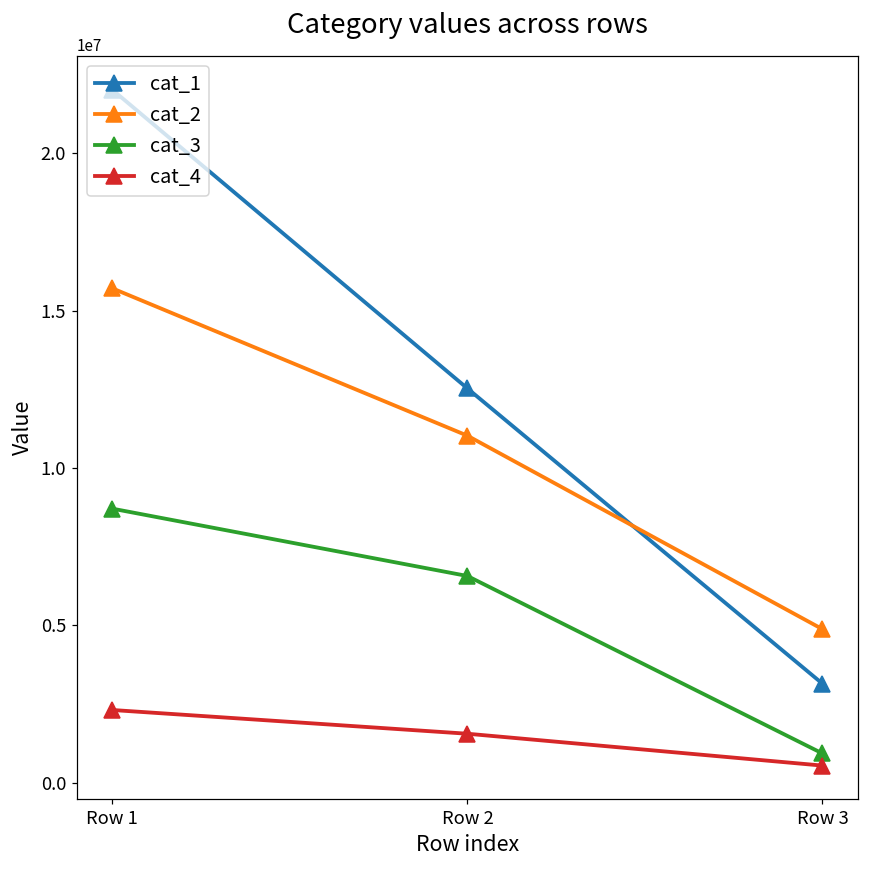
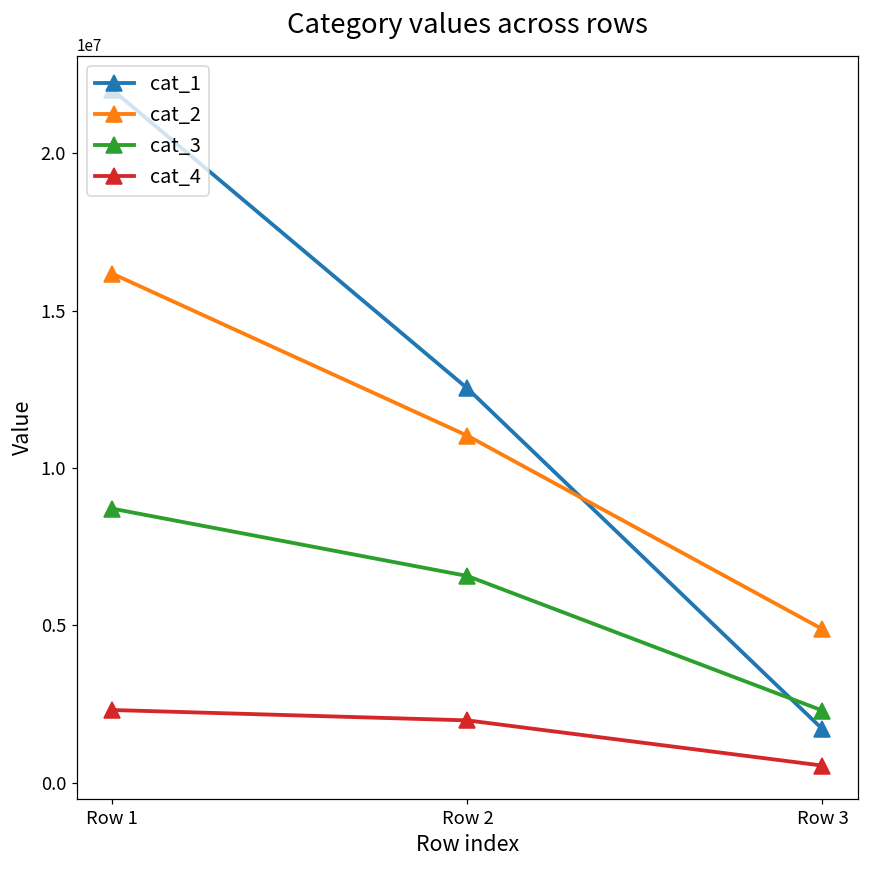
  {
    "cat_1": {
      "Row 2": 12500000,
-     "Row 3": 3200000
+     "Row 3": 1700000
    },
    "cat_2": {
-     "Row 1": 15700000,
+     "Row 1": 16200000,
      "Row 2": 11000000,
      "Row 3": 4900000
    },
    "cat_3": {
      "Row 1": 8700000,
      "Row 2": 6600000,
-     "Row 3": 900000
+     "Row 3": 2300000
    },
    "cat_4": {
      "Row 1": 2300000,
-     "Row 2": 1600000,
+     "Row 2": 2000000,
      "Row 3": 500000
    }
  }
